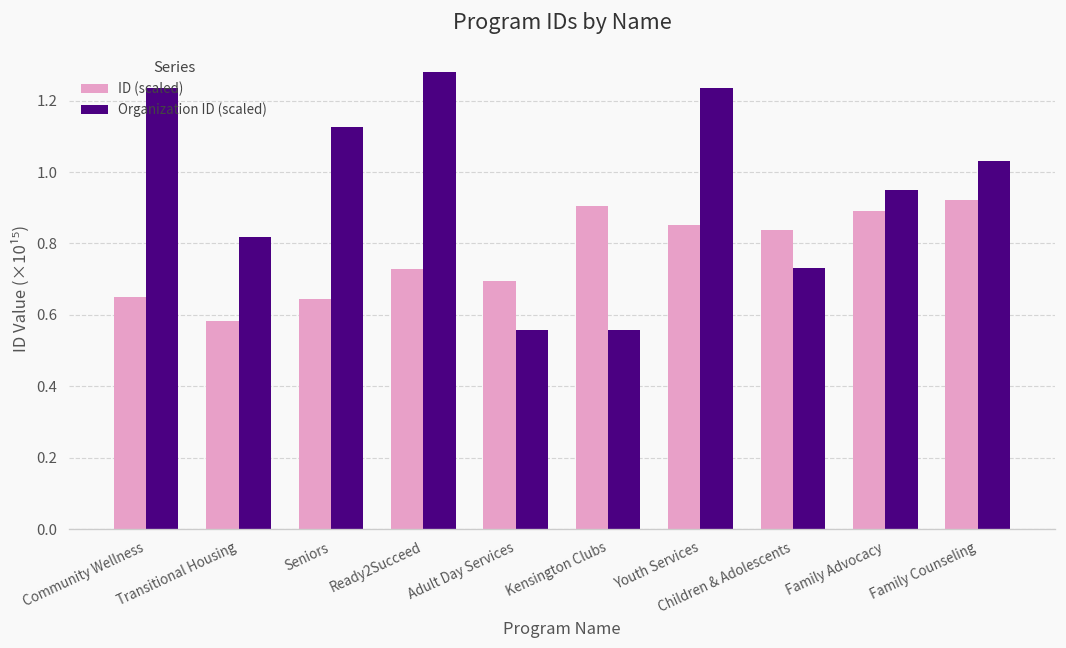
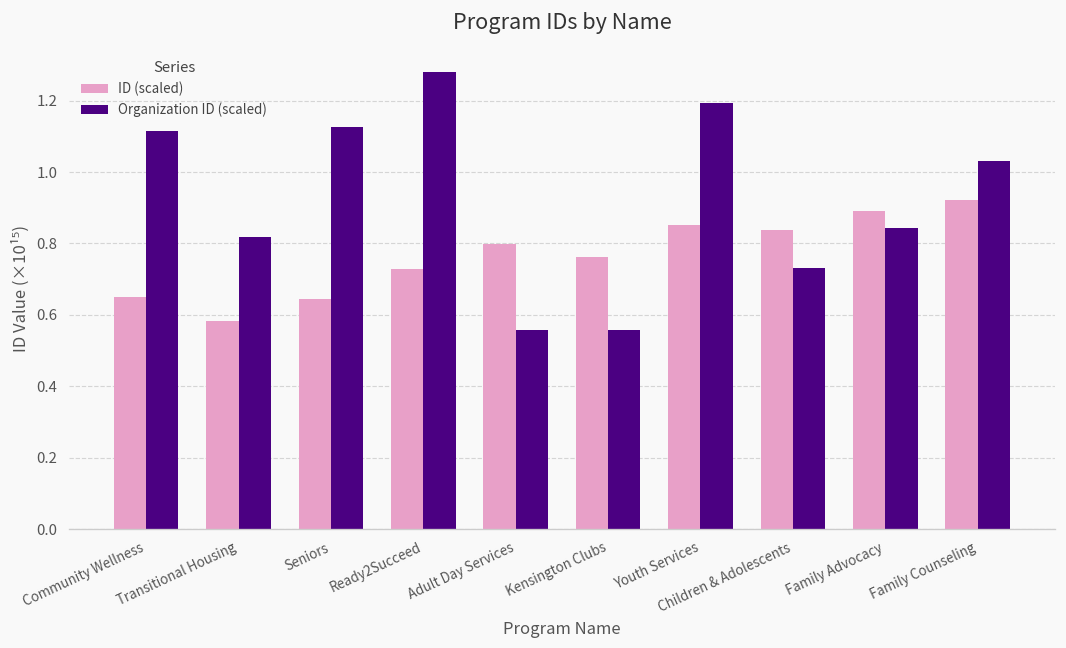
  {
    "ID (scaled)": {
      "Community Wellness": 0.65,
      "Transitional Housing": 0.58,
      "Seniors": 0.65,
      "Ready2Succeed": 0.73,
-     "Adult Day Services": 0.70,
-     "Kensington Clubs": 0.91,
+     "Adult Day Services": 0.80,
+     "Kensington Clubs": 0.76,
      "Youth Services": 0.85,
      "Children & Adolescents": 0.84,
      "Family Advocacy": 0.89,
      "Family Counseling": 0.92
    },
    "Organization ID (scaled)": {
-     "Community Wellness": 1.24,
+     "Community Wellness": 1.11,
      "Transitional Housing": 0.82,
      "Seniors": 1.13,
      "Ready2Succeed": 1.28,
      "Adult Day Services": 0.56,
      "Kensington Clubs": 0.56,
-     "Youth Services": 1.24,
+     "Youth Services": 1.19,
      "Children & Adolescents": 0.73,
-     "Family Advocacy": 0.95,
+     "Family Advocacy": 0.84,
      "Family Counseling": 1.03
    }
  }
